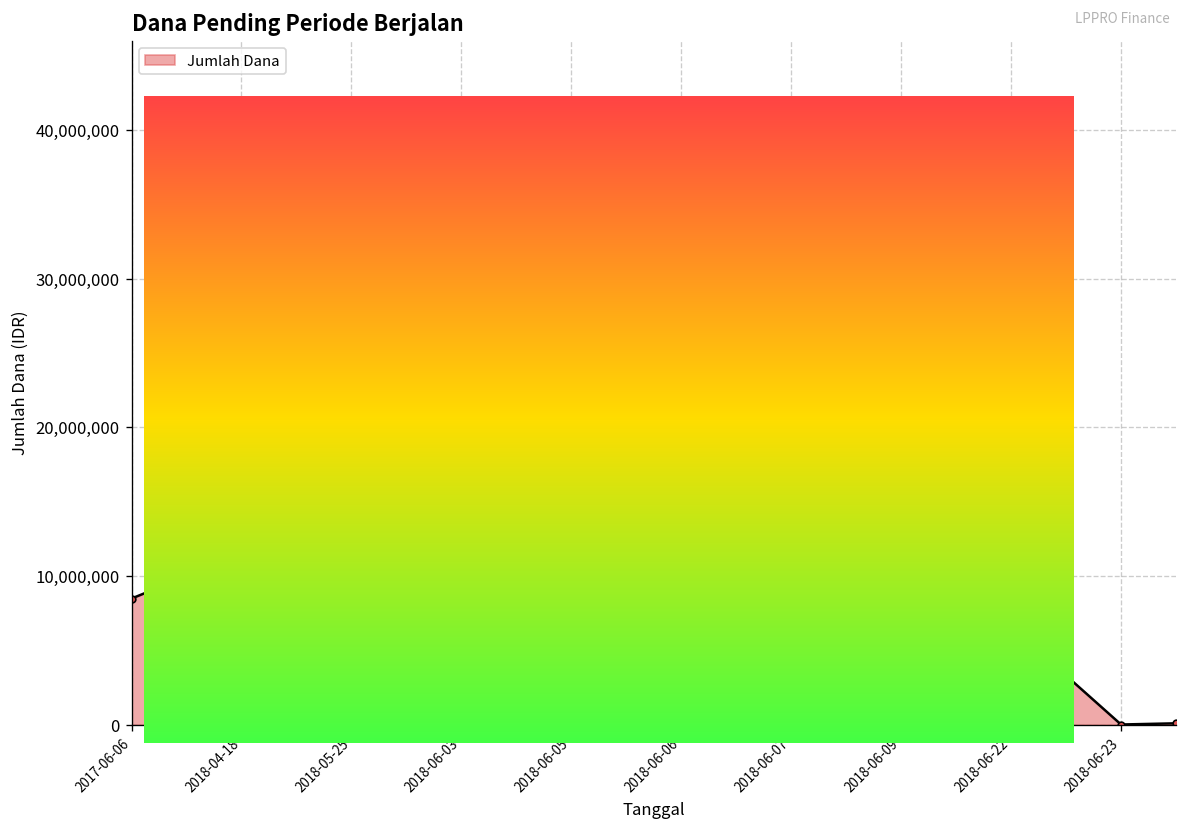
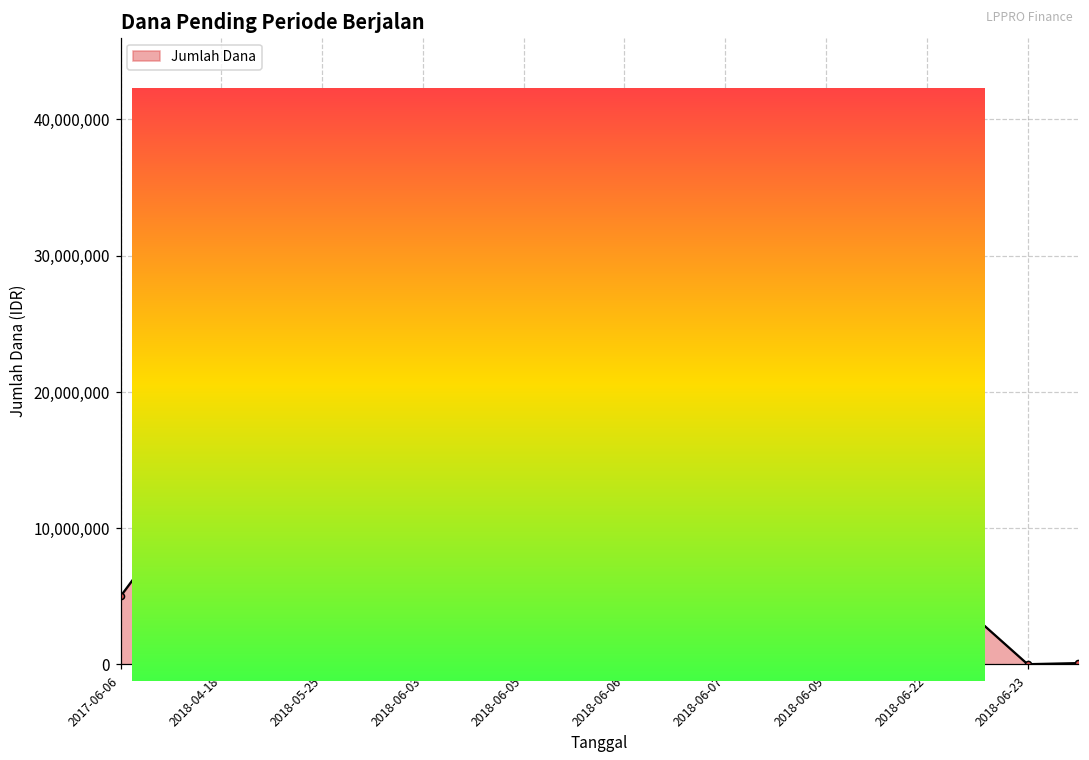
  {
    "Dana Pending Periode Berjalan": {
-     "2017-06-06": "8,500,000",
+     "2017-06-06": "5,000,000",
      "2018-04-18": "13,600,000",
      "2018-06-03": "0",
      "2018-06-05": "13,600,000",
      "2018-06-07": "40,000,000",
      "2018-06-09": "200,000"
    }
  }
